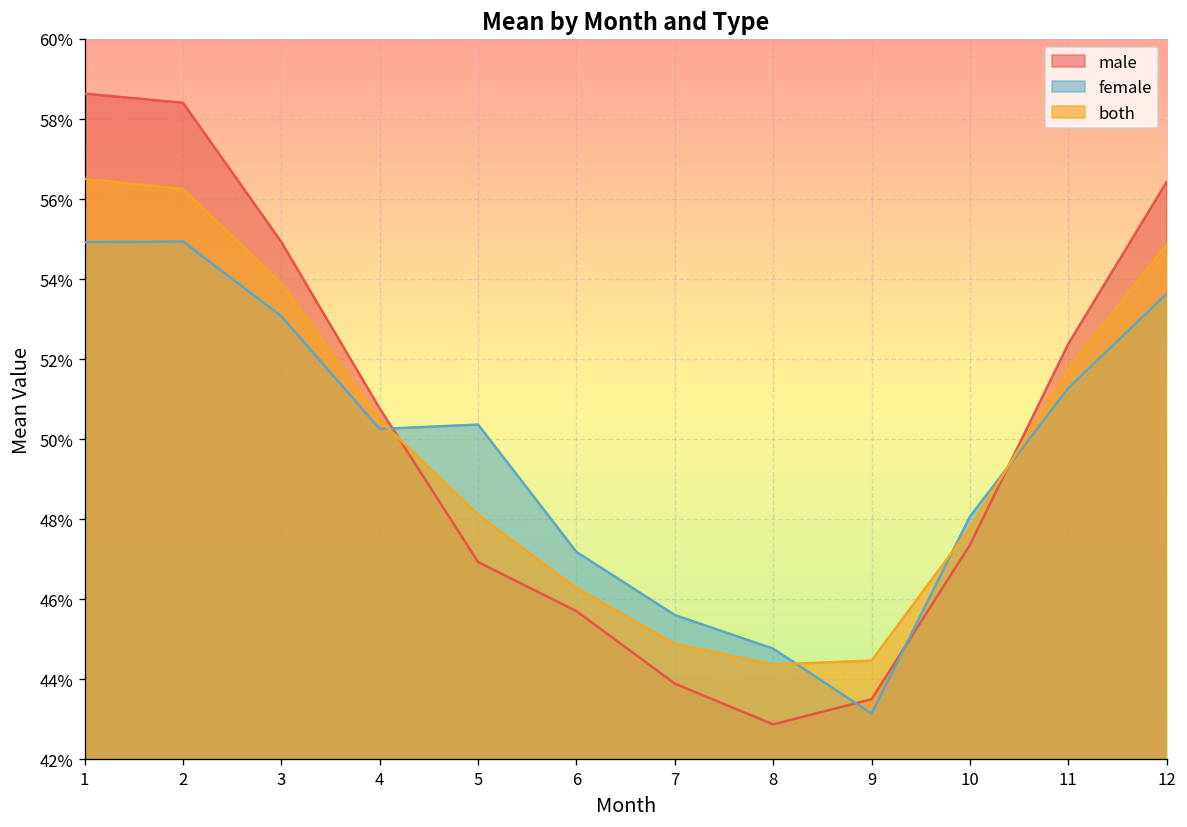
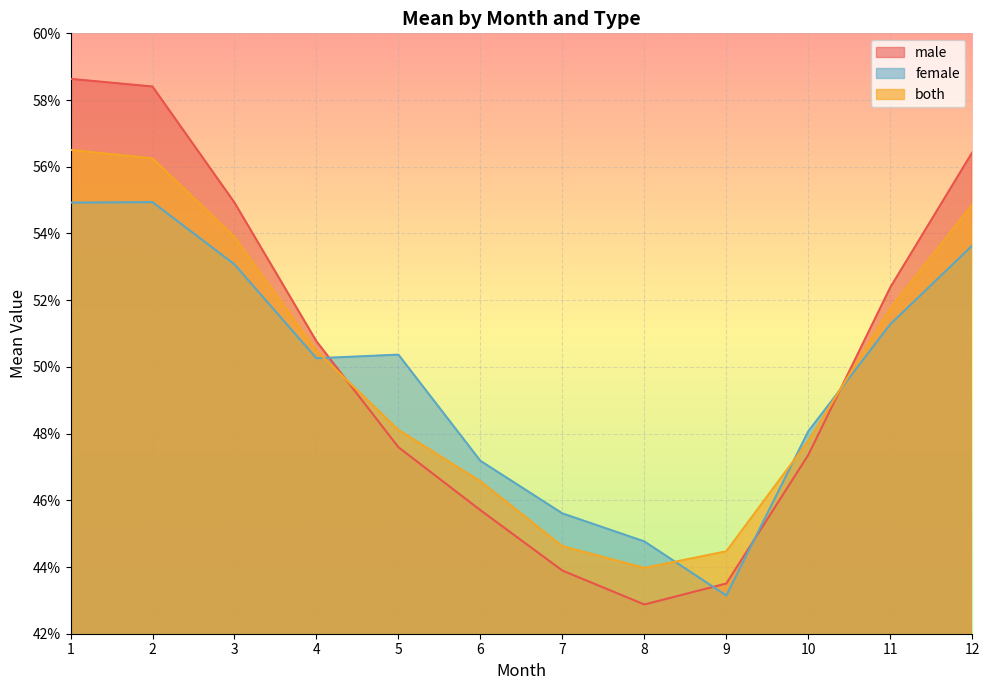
  {
    "male": {
      "1": "58.6%",
      "2": "58.4%",
      "3": "54.9%",
      "4": "50.8%",
-     "5": "46.9%",
+     "5": "47.6%",
      "6": "45.7%",
      "7": "43.9%",
      "8": "42.9%",
      "9": "43.5%",
      "10": "47.4%",
      "11": "52.4%",
      "12": "56.4%"
    },
    "female": {
      "1": "54.9%",
      "2": "54.9%",
      "3": "53.1%",
      "4": "50.3%",
      "5": "50.4%",
      "6": "47.2%",
      "7": "45.6%",
      "8": "44.8%",
      "9": "43.1%",
      "10": "48.1%",
      "11": "51.3%",
      "12": "53.6%"
    },
    "both": {
      "1": "56.5%",
      "2": "56.3%",
      "3": "53.9%",
      "4": "50.5%",
      "5": "48.1%",
-     "6": "46.3%",
-     "7": "44.9%",
-     "8": "44.4%",
+     "6": "46.6%",
+     "7": "44.6%",
+     "8": "44.0%",
      "9": "44.5%",
      "10": "47.8%",
      "11": "51.8%",
      "12": "54.9%"
    }
  }
